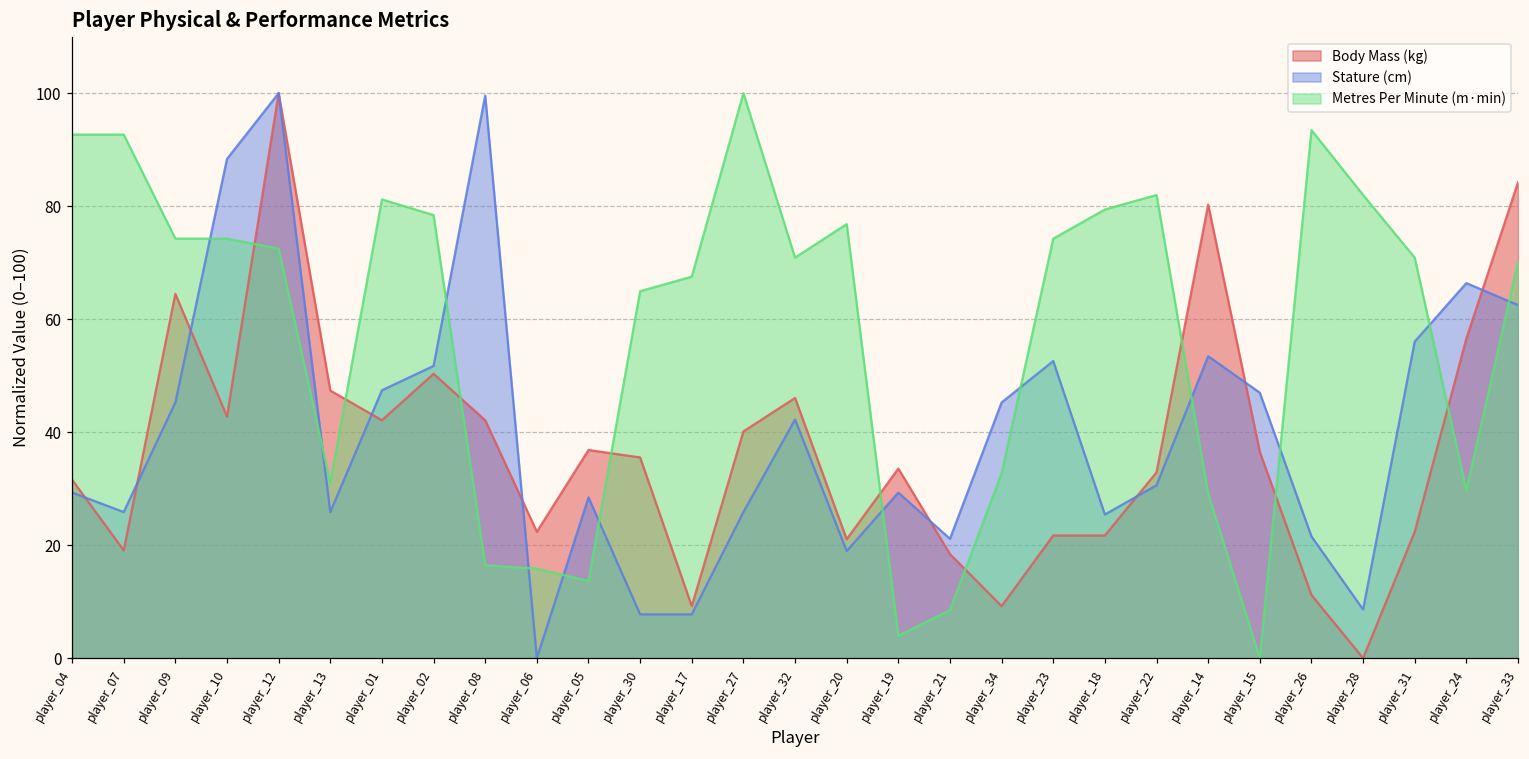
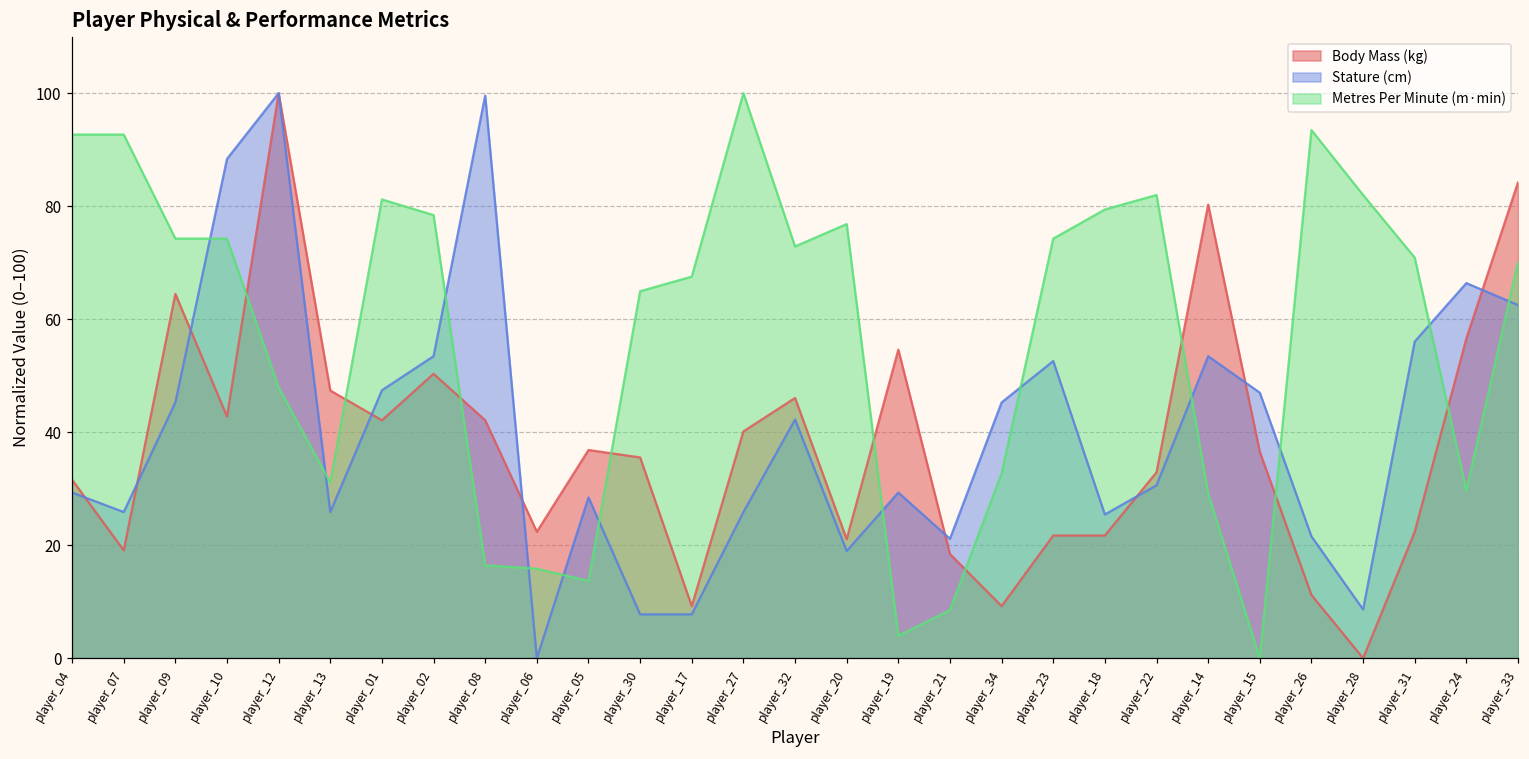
  {
    "Body Mass (kg)": {
      "player_04": 32,
      "player_07": 19,
      "player_09": 64,
      "player_10": 43,
      "player_13": 47,
      "player_01": 42,
      "player_02": 50,
      "player_08": 42,
      "player_06": 22,
      "player_05": 37,
      "player_30": 36,
      "player_17": 9,
      "player_27": 40,
      "player_32": 46,
      "player_20": 21,
-     "player_19": 34,
+     "player_19": 55,
      "player_21": 18,
      "player_34": 9,
      "player_23": 22,
      "player_18": 22,
      "player_22": 33,
      "player_14": 80,
      "player_15": 37,
      "player_26": 11,
      "player_28": 0,
      "player_31": 22,
      "player_24": 57,
      "player_33": 84
    },
    "Stature (cm)": {
      "player_04": 29,
      "player_07": 26,
      "player_09": 45,
      "player_10": 88,
      "player_13": 26,
      "player_01": 47,
-     "player_02": 52,
+     "player_02": 53,
      "player_08": 100,
      "player_06": 0,
      "player_05": 28,
      "player_30": 8,
      "player_17": 8,
      "player_27": 26,
      "player_32": 42,
      "player_20": 19,
      "player_19": 29,
      "player_21": 21,
      "player_34": 45,
      "player_23": 53,
      "player_18": 25,
      "player_22": 31,
      "player_14": 53,
      "player_15": 47,
      "player_26": 22,
      "player_28": 9,
      "player_31": 56,
      "player_24": 66,
      "player_33": 63
    },
    "Metres Per Minute (m·min)": {
      "player_04": 93,
      "player_07": 93,
      "player_09": 74,
      "player_10": 74,
-     "player_12": 72,
+     "player_12": 48,
      "player_13": 31,
      "player_01": 81,
      "player_02": 78,
      "player_08": 16,
      "player_06": 16,
      "player_05": 14,
      "player_30": 65,
      "player_17": 68,
      "player_27": 100,
-     "player_32": 71,
+     "player_32": 73,
      "player_20": 77,
      "player_19": 4,
      "player_21": 9,
      "player_34": 33,
      "player_23": 74,
      "player_18": 79,
      "player_22": 82,
      "player_14": 29,
      "player_15": 0,
      "player_26": 93,
      "player_28": 82,
      "player_31": 71,
      "player_24": 30,
      "player_33": 70
    }
  }
